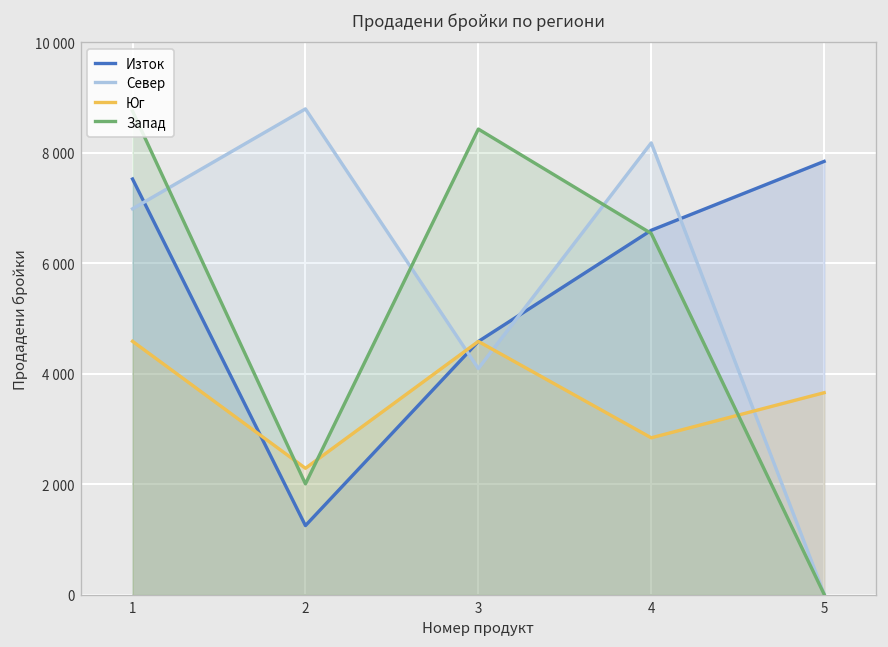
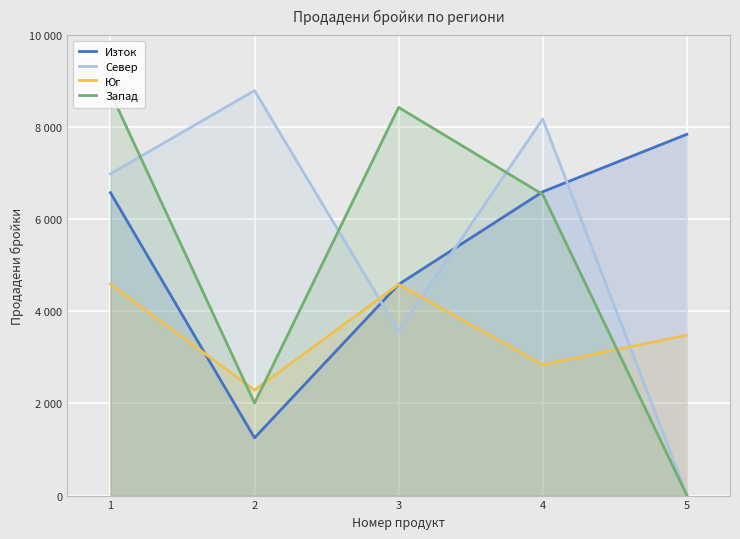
  {
    "Изток": {
-     "1": 7500,
+     "1": 6600,
      "2": 1300,
      "4": 6600,
      "5": 7800
    },
    "Север": {
      "1": 7000,
      "2": 8800,
-     "3": 4100,
+     "3": 3600,
      "4": 8200
    },
    "Юг": {
      "1": 4600,
      "2": 2300,
      "4": 2800,
-     "5": 3700
+     "5": 3500
    },
    "Запад": {
      "2": 2000,
      "3": 8400,
      "4": 6500
    }
  }
